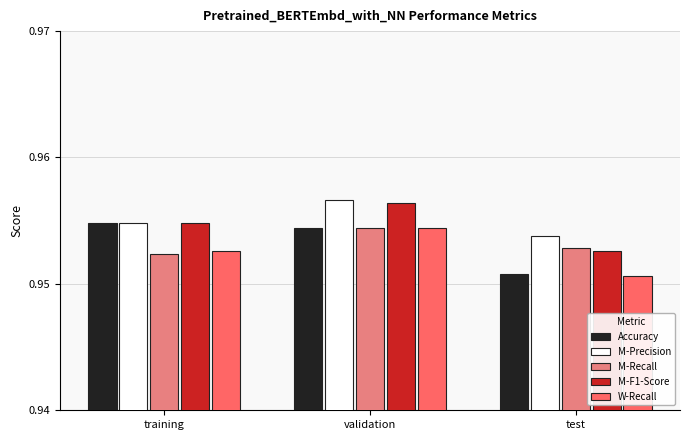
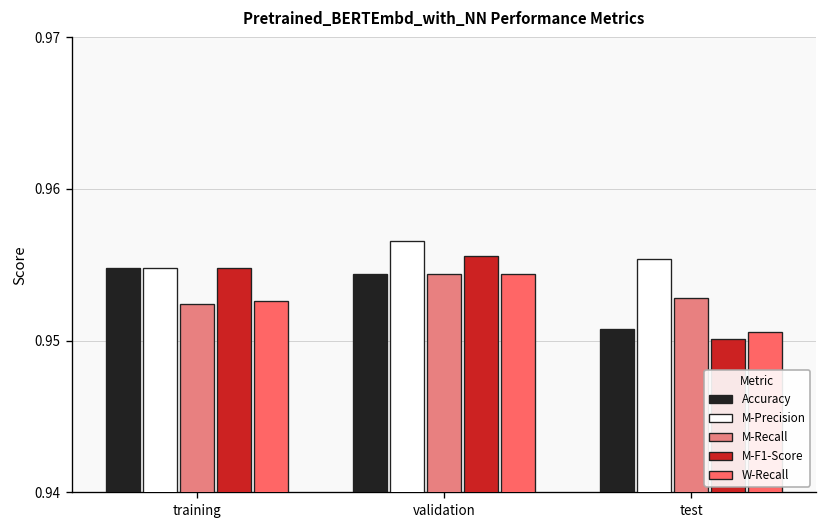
  {
    "Accuracy": {
      "training": 0.9548,
      "validation": 0.9544,
      "test": 0.9508
    },
    "M-Precision": {
      "training": 0.9548,
      "validation": 0.9566,
-     "test": 0.9538
+     "test": 0.9554
    },
    "M-F1-Score": {
      "training": 0.9548,
-     "validation": 0.9564,
-     "test": 0.9526
+     "validation": 0.9556,
+     "test": 0.9501
    }
  }
